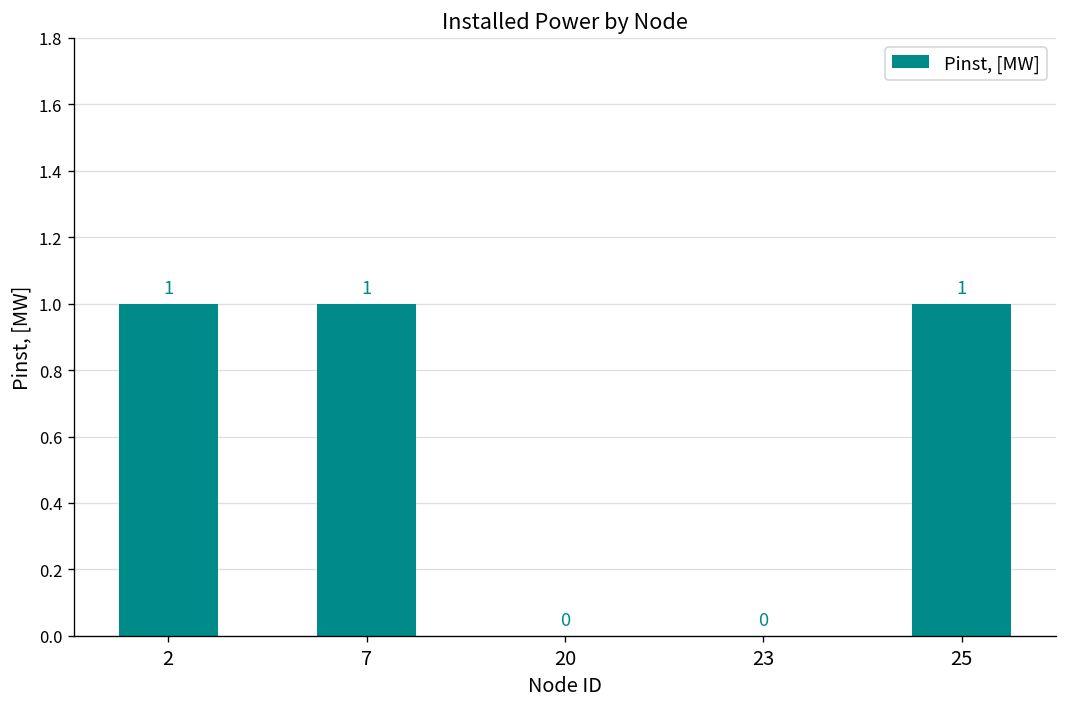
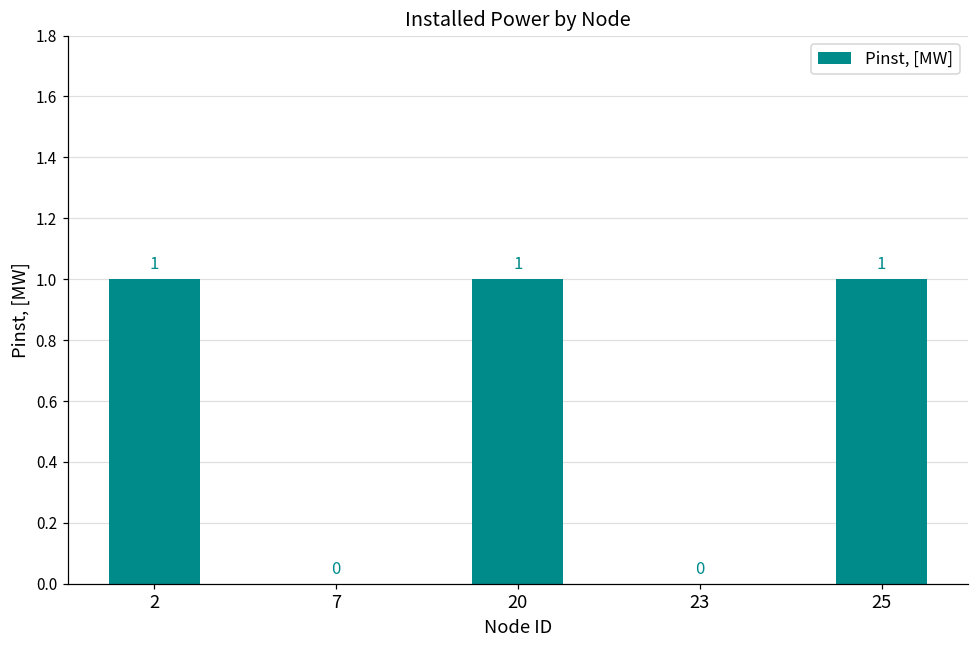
  {
    "2": 1,
-   "7": 1,
-   "20": 0,
+   "7": 0,
+   "20": 1,
    "23": 0,
    "25": 1
  }
